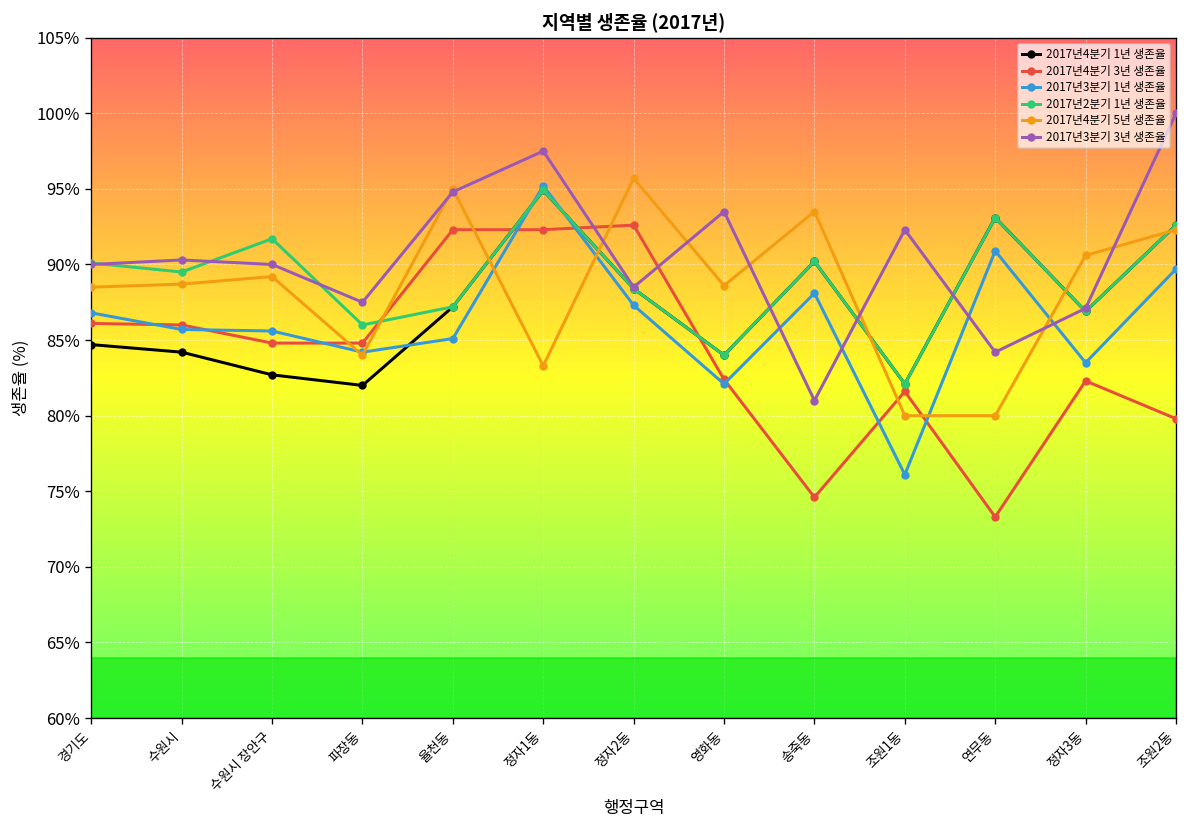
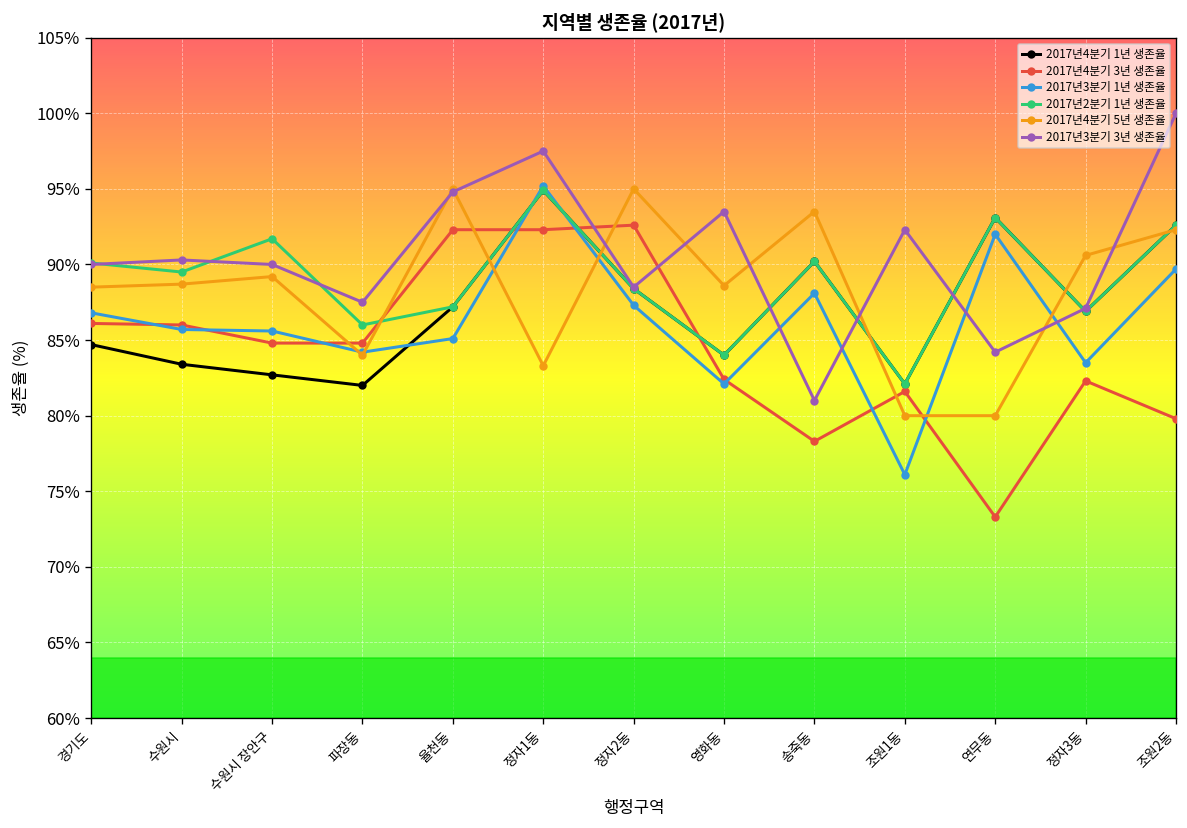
  {
    "2017년4분기 1년 생존율": {
      "경기도": "84.7%",
-     "수원시": "84.2%",
+     "수원시": "83.4%",
      "수원시 장안구": "82.7%",
      "파장동": "82.0%"
    },
    "2017년4분기 3년 생존율": {
      "경기도": "86.1%",
      "수원시": "86.0%",
      "수원시 장안구": "84.8%",
      "파장동": "84.8%",
      "율천동": "92.3%",
      "정자1동": "92.3%",
      "정자2동": "92.6%",
      "영화동": "82.4%",
-     "송죽동": "74.6%",
+     "송죽동": "78.3%",
      "조원1동": "81.6%",
      "연무동": "73.3%",
      "정자3동": "82.3%",
      "조원2동": "79.8%"
    },
    "2017년3분기 1년 생존율": {
      "경기도": "86.8%",
      "수원시": "85.7%",
      "수원시 장안구": "85.6%",
      "율천동": "85.1%",
      "정자1동": "95.2%",
      "정자2동": "87.3%",
      "영화동": "82.1%",
      "송죽동": "88.1%",
      "조원1동": "76.1%",
-     "연무동": "90.9%",
+     "연무동": "92.0%",
      "정자3동": "83.5%",
      "조원2동": "89.7%"
    },
    "2017년2분기 1년 생존율": {
      "수원시": "89.5%",
      "수원시 장안구": "91.7%",
      "파장동": "86.0%"
    },
    "2017년4분기 5년 생존율": {
      "경기도": "88.5%",
      "수원시": "88.7%",
      "수원시 장안구": "89.2%",
      "정자1동": "83.3%",
-     "정자2동": "95.7%",
+     "정자2동": "95.0%",
      "영화동": "88.6%",
      "송죽동": "93.5%",
      "조원1동": "80.0%",
      "연무동": "80.0%",
      "정자3동": "90.6%",
      "조원2동": "92.3%"
    },
    "2017년3분기 3년 생존율": {
      "수원시": "90.3%",
      "수원시 장안구": "90.0%",
      "파장동": "87.5%",
      "정자1동": "97.5%",
      "영화동": "93.5%",
      "송죽동": "81.0%",
      "조원1동": "92.3%",
      "연무동": "84.2%",
      "정자3동": "87.1%",
      "조원2동": "100.0%"
    }
  }
